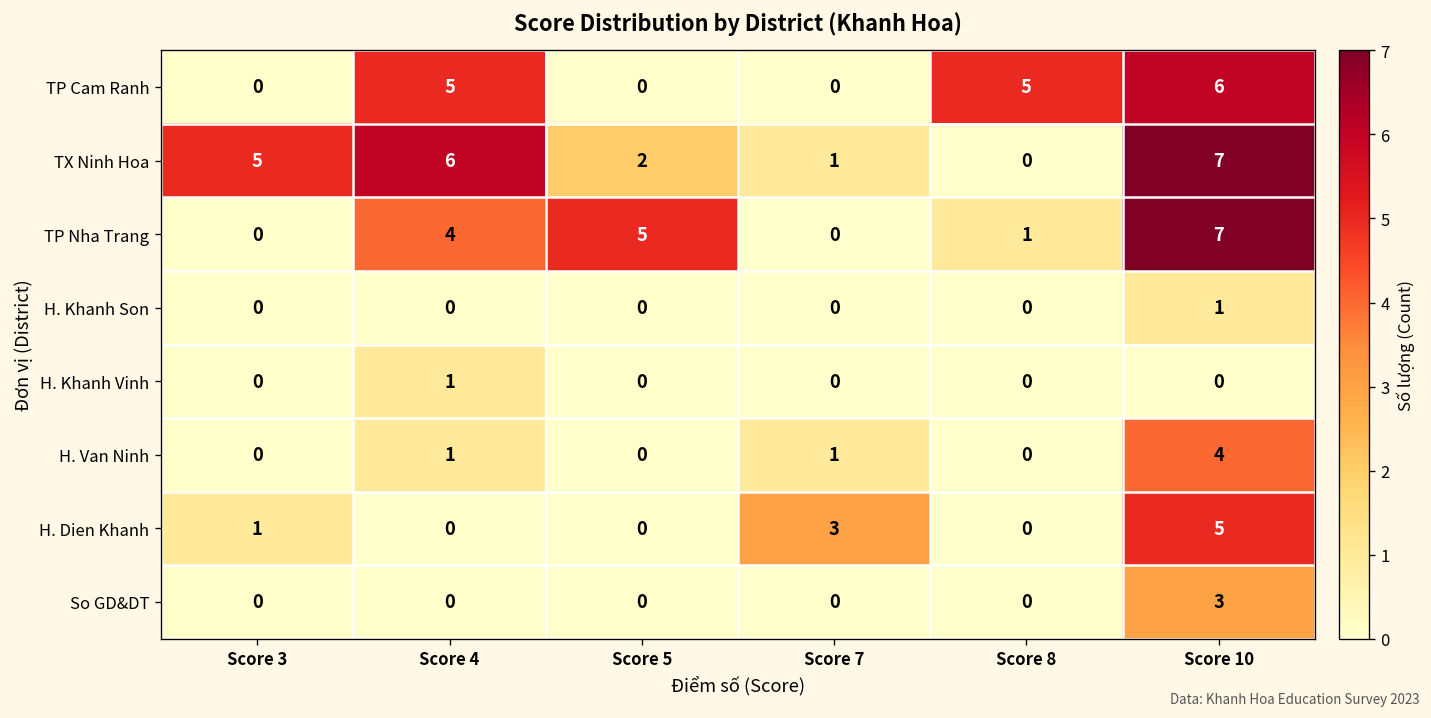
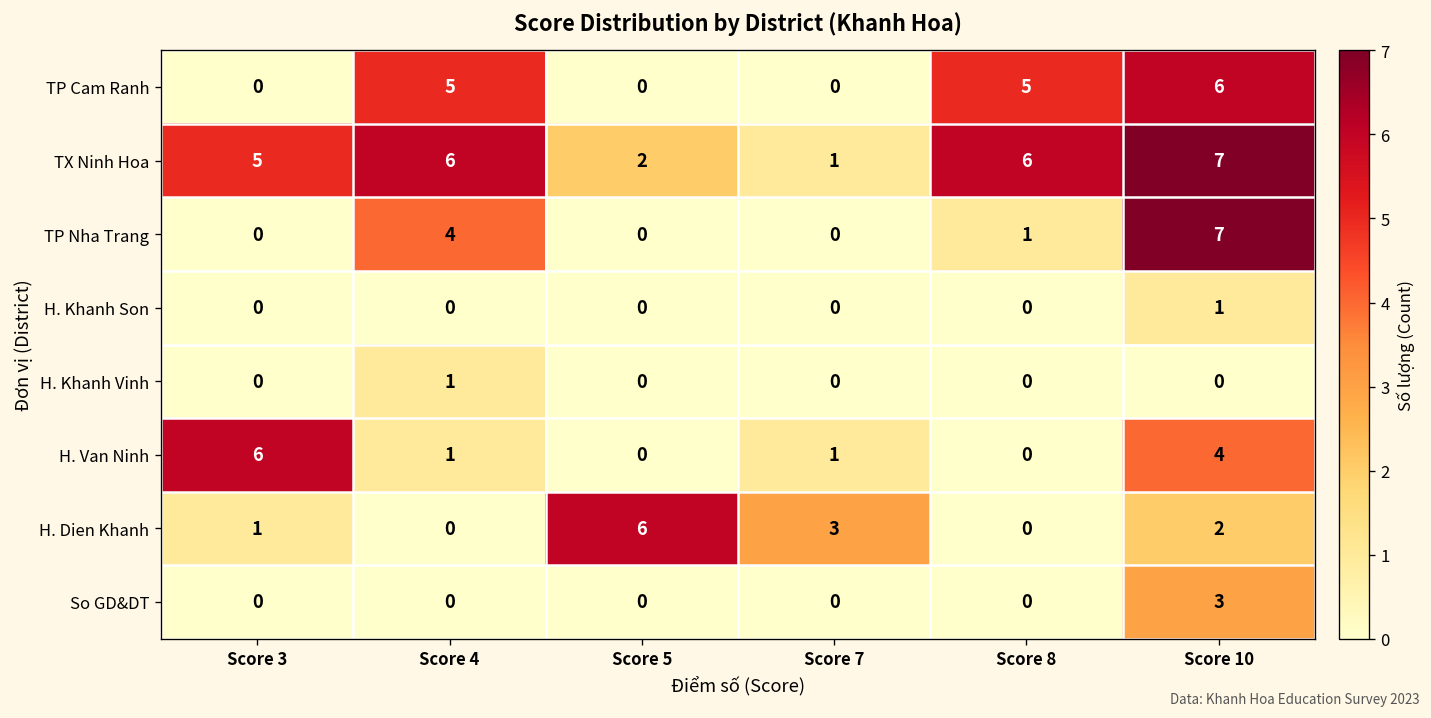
  {
    "TP Cam Ranh": {
      "Score 3": 0,
      "Score 4": 5,
      "Score 5": 0,
      "Score 7": 0,
      "Score 8": 5,
      "Score 10": 6
    },
    "TX Ninh Hoa": {
      "Score 3": 5,
      "Score 4": 6,
      "Score 5": 2,
      "Score 7": 1,
-     "Score 8": 0,
+     "Score 8": 6,
      "Score 10": 7
    },
    "TP Nha Trang": {
      "Score 3": 0,
      "Score 4": 4,
-     "Score 5": 5,
+     "Score 5": 0,
      "Score 7": 0,
      "Score 8": 1,
      "Score 10": 7
    },
    "H. Khanh Son": {
      "Score 3": 0,
      "Score 4": 0,
      "Score 5": 0,
      "Score 7": 0,
      "Score 8": 0,
      "Score 10": 1
    },
    "H. Khanh Vinh": {
      "Score 3": 0,
      "Score 4": 1,
      "Score 5": 0,
      "Score 7": 0,
      "Score 8": 0,
      "Score 10": 0
    },
    "H. Van Ninh": {
-     "Score 3": 0,
+     "Score 3": 6,
      "Score 4": 1,
      "Score 5": 0,
      "Score 7": 1,
      "Score 8": 0,
      "Score 10": 4
    },
    "H. Dien Khanh": {
      "Score 3": 1,
      "Score 4": 0,
-     "Score 5": 0,
+     "Score 5": 6,
      "Score 7": 3,
      "Score 8": 0,
-     "Score 10": 5
+     "Score 10": 2
    },
    "So GD&DT": {
      "Score 3": 0,
      "Score 4": 0,
      "Score 5": 0,
      "Score 7": 0,
      "Score 8": 0,
      "Score 10": 3
    }
  }
